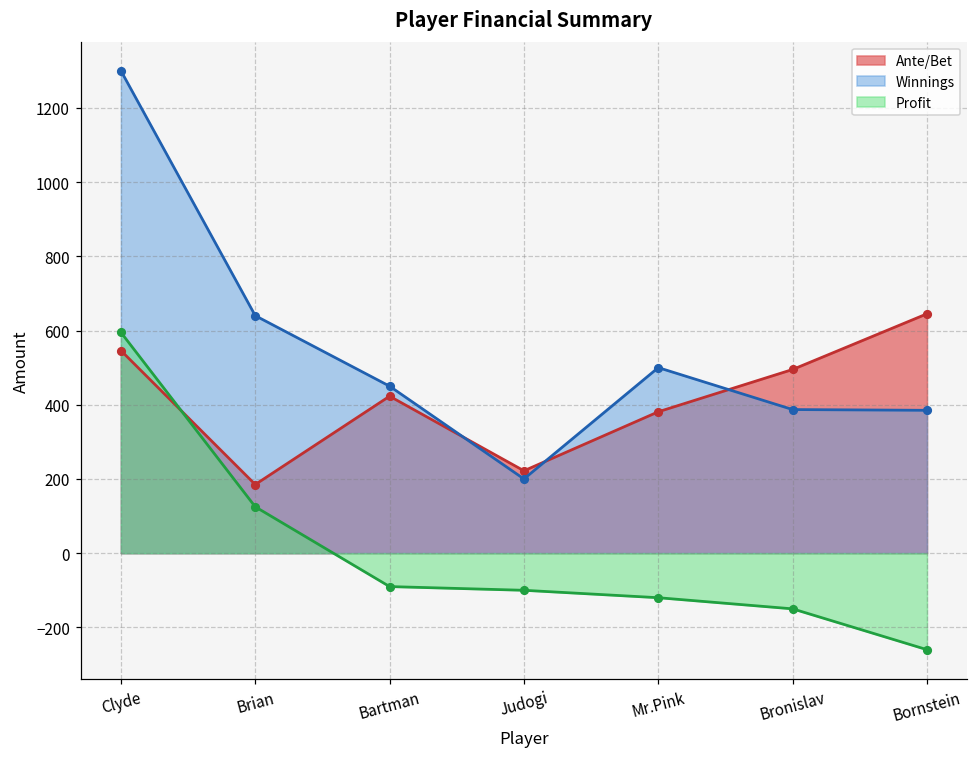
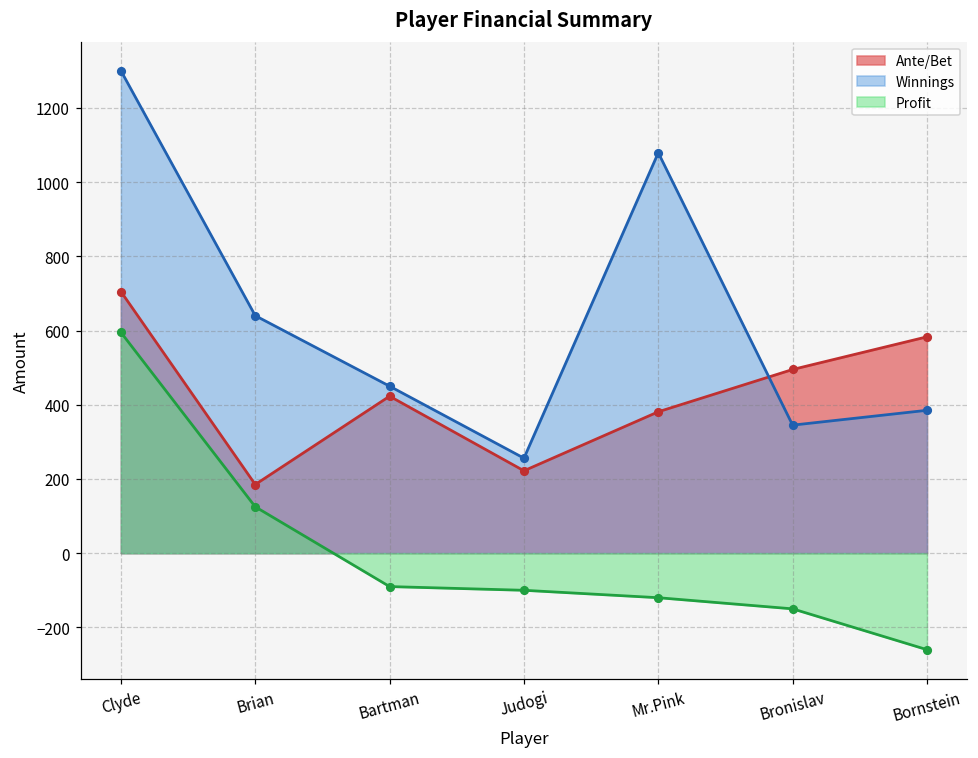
  {
    "Ante/Bet": {
-     "Clyde": 550,
+     "Clyde": 710,
      "Brian": 190,
      "Bartman": 420,
      "Judogi": 220,
      "Mr.Pink": 380,
      "Bronislav": 500,
-     "Bornstein": 650
+     "Bornstein": 580
    },
    "Winnings": {
      "Clyde": 1300,
      "Brian": 640,
      "Bartman": 450,
-     "Judogi": 200,
-     "Mr.Pink": 500,
-     "Bronislav": 390,
+     "Judogi": 260,
+     "Mr.Pink": 1080,
+     "Bronislav": 350,
      "Bornstein": 390
    }
  }
